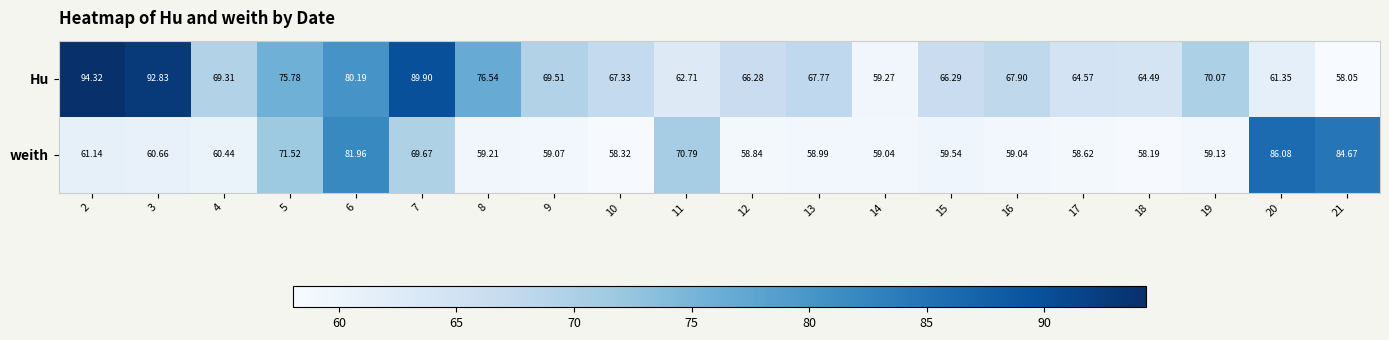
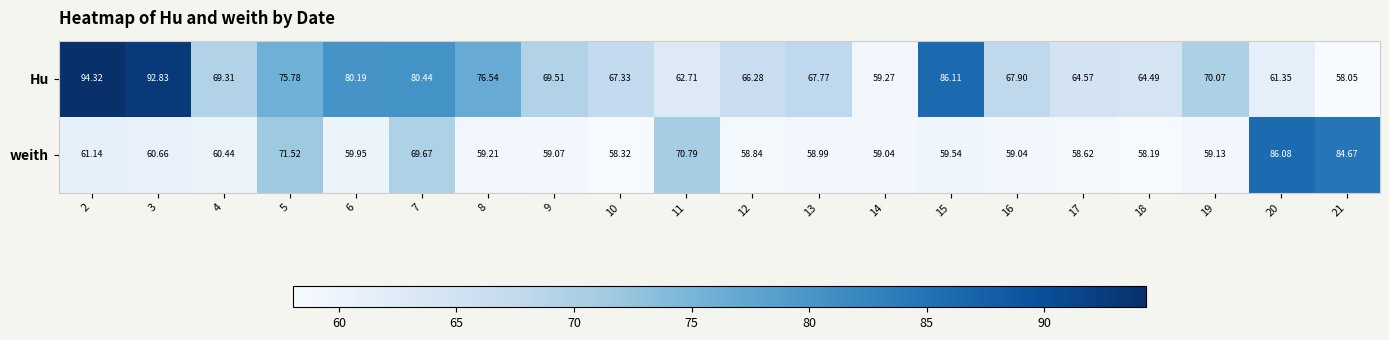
  {
    "Hu": {
      "2": 94.32,
      "3": 92.83,
      "4": 69.31,
      "5": 75.78,
      "6": 80.19,
-     "7": 89.90,
+     "7": 80.44,
      "8": 76.54,
      "9": 69.51,
      "10": 67.33,
      "11": 62.71,
      "12": 66.28,
      "13": 67.77,
      "14": 59.27,
-     "15": 66.29,
+     "15": 86.11,
      "16": 67.90,
      "17": 64.57,
      "18": 64.49,
      "19": 70.07,
      "20": 61.35,
      "21": 58.05
    },
    "weith": {
      "2": 61.14,
      "3": 60.66,
      "4": 60.44,
      "5": 71.52,
-     "6": 81.96,
+     "6": 59.95,
      "7": 69.67,
      "8": 59.21,
      "9": 59.07,
      "10": 58.32,
      "11": 70.79,
      "12": 58.84,
      "13": 58.99,
      "14": 59.04,
      "15": 59.54,
      "16": 59.04,
      "17": 58.62,
      "18": 58.19,
      "19": 59.13,
      "20": 86.08,
      "21": 84.67
    }
  }
